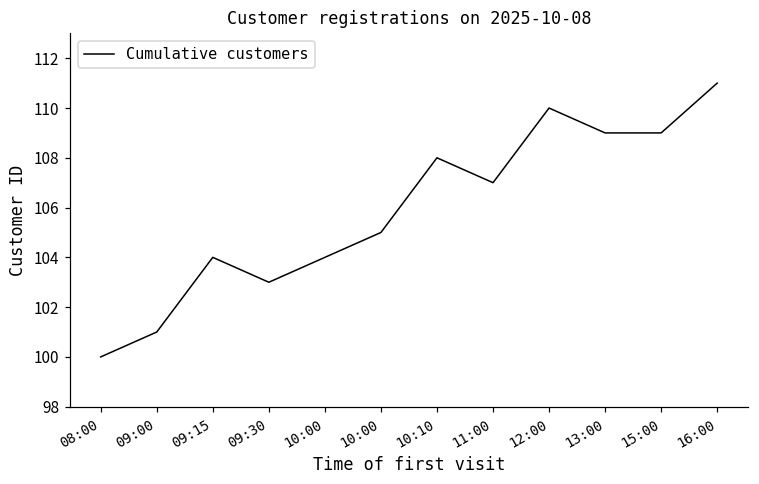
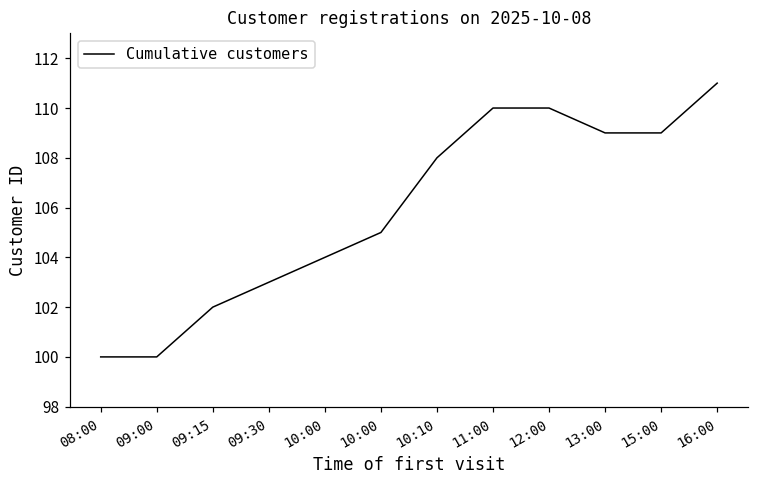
  {
    "08:00": 100,
-   "09:00": 101,
-   "09:15": 104,
+   "09:00": 100,
+   "09:15": 102,
    "09:30": 103,
    "10:10": 108,
-   "11:00": 107,
+   "11:00": 110,
    "12:00": 110,
    "13:00": 109,
    "15:00": 109,
    "16:00": 111
  }
